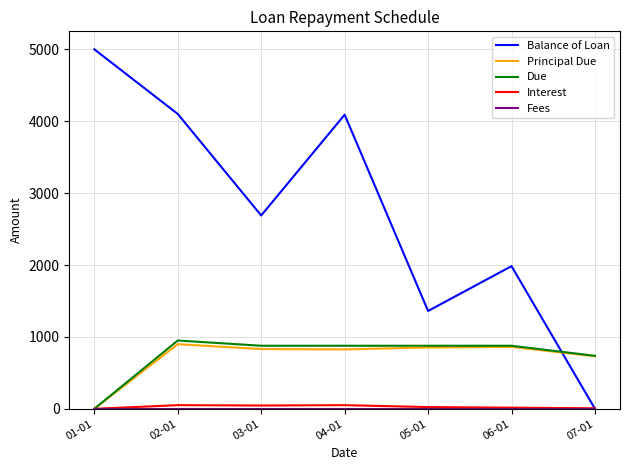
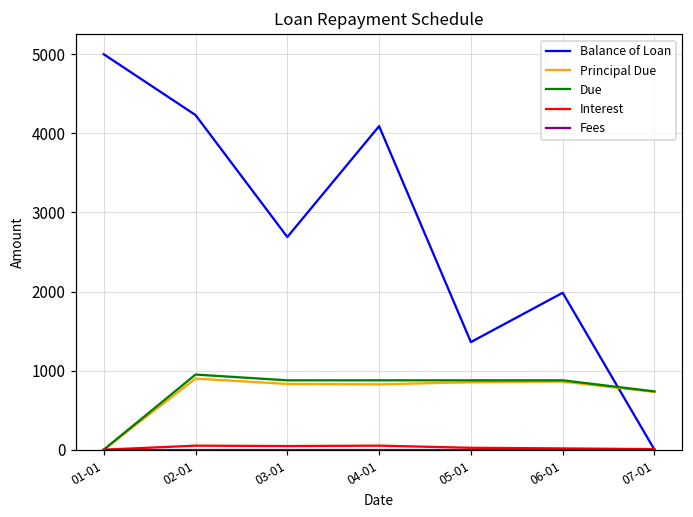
  {
    "Balance of Loan": {
      "01-01": 5000,
-     "02-01": 4100,
+     "02-01": 4200,
      "03-01": 2700,
      "04-01": 4100,
      "05-01": 1400,
      "06-01": 2000
    },
    "Principal Due": {
      "02-01": 900,
      "03-01": 800,
      "04-01": 800
    },
    "Due": {
      "02-01": 1000,
      "03-01": 900,
      "04-01": 900
    },
    "Interest": {
      "02-01": 100,
      "03-01": 0,
      "04-01": 100
    },
    "Fees": {
      "02-01": 0,
      "03-01": 0,
      "04-01": 0
    }
  }
